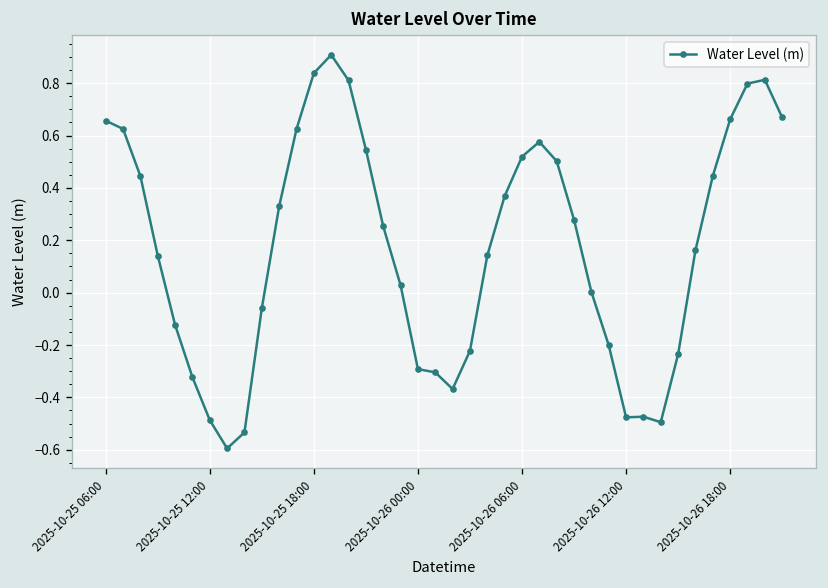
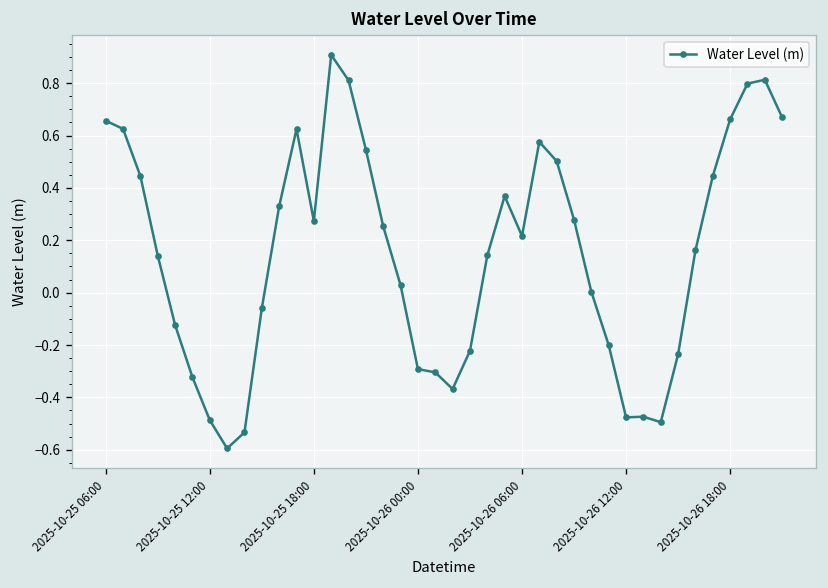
  {
    "2025-10-25 06:00": 0.66,
    "2025-10-25 12:00": -0.49,
-   "2025-10-25 18:00": 0.84,
+   "2025-10-25 18:00": 0.27,
    "2025-10-26 00:00": -0.29,
-   "2025-10-26 06:00": 0.52,
+   "2025-10-26 06:00": 0.22,
    "2025-10-26 12:00": -0.48,
    "2025-10-26 18:00": 0.66
  }
